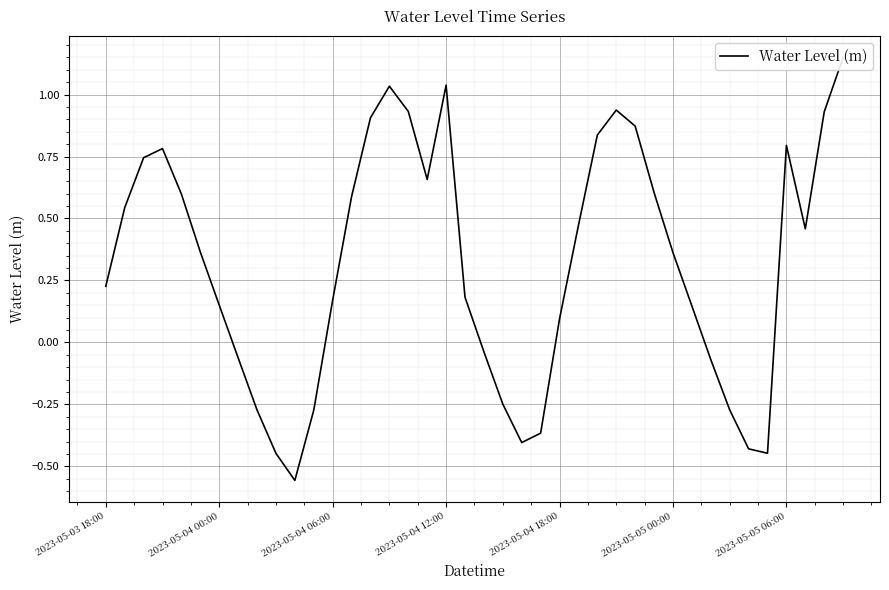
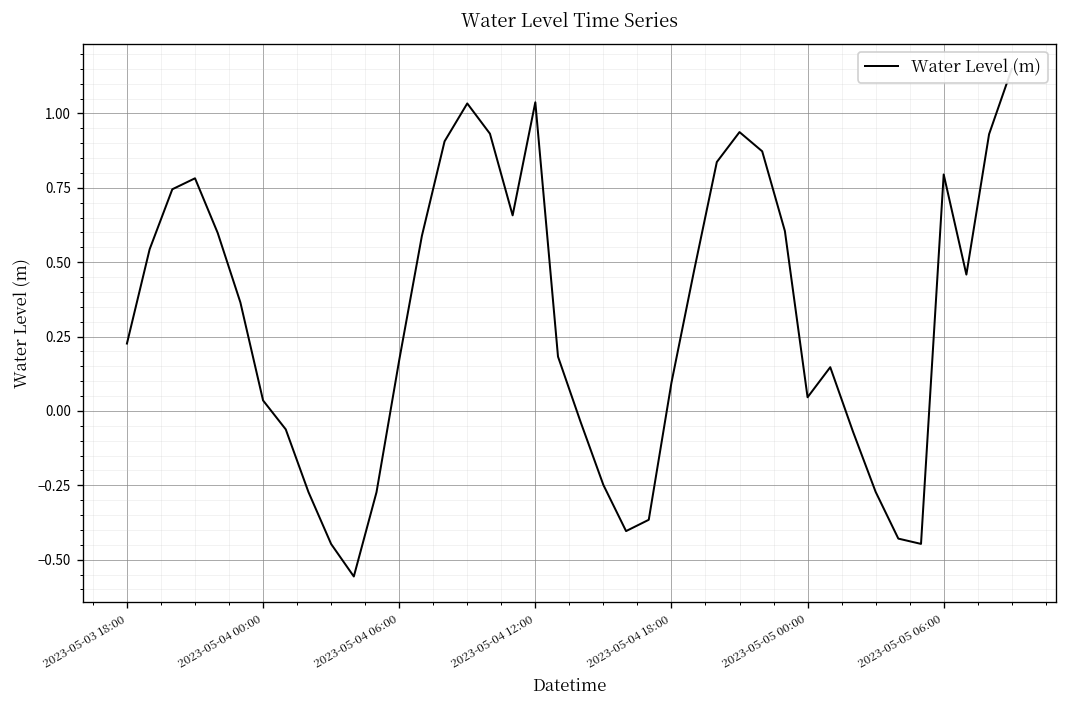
  {
    "2023-05-03 18:00": 0.23,
-   "2023-05-04 00:00": 0.15,
+   "2023-05-04 00:00": 0.04,
    "2023-05-04 06:00": 0.17,
    "2023-05-04 12:00": 1.04,
    "2023-05-04 18:00": 0.09,
-   "2023-05-05 00:00": 0.36,
+   "2023-05-05 00:00": 0.05,
    "2023-05-05 06:00": 0.79
  }
